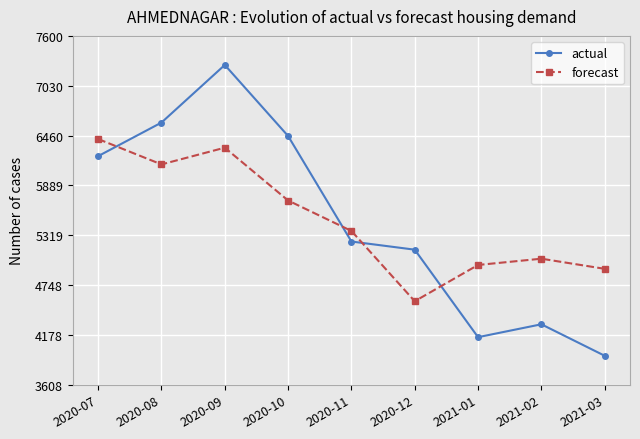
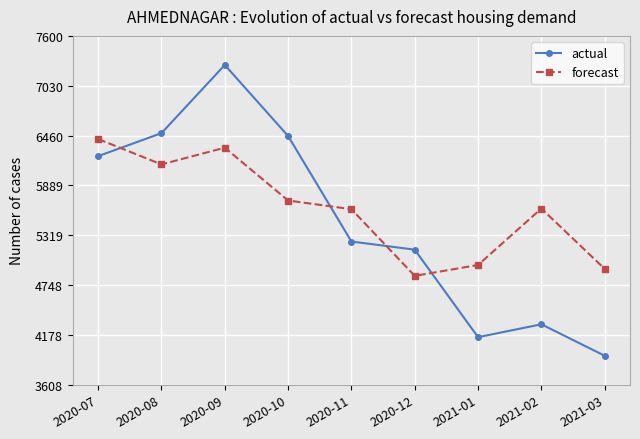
  {
    "actual": {
      "2020-07": 6200,
-     "2020-08": 6600,
+     "2020-08": 6500,
      "2020-09": 7300,
      "2020-10": 6500,
      "2020-11": 5200,
      "2020-12": 5200,
      "2021-01": 4200,
      "2021-02": 4300,
      "2021-03": 3900
    },
    "forecast": {
      "2020-07": 6400,
      "2020-08": 6100,
      "2020-09": 6300,
      "2020-10": 5700,
-     "2020-11": 5400,
-     "2020-12": 4600,
+     "2020-11": 5600,
+     "2020-12": 4900,
      "2021-01": 5000,
-     "2021-02": 5100,
+     "2021-02": 5600,
      "2021-03": 4900
    }
  }
